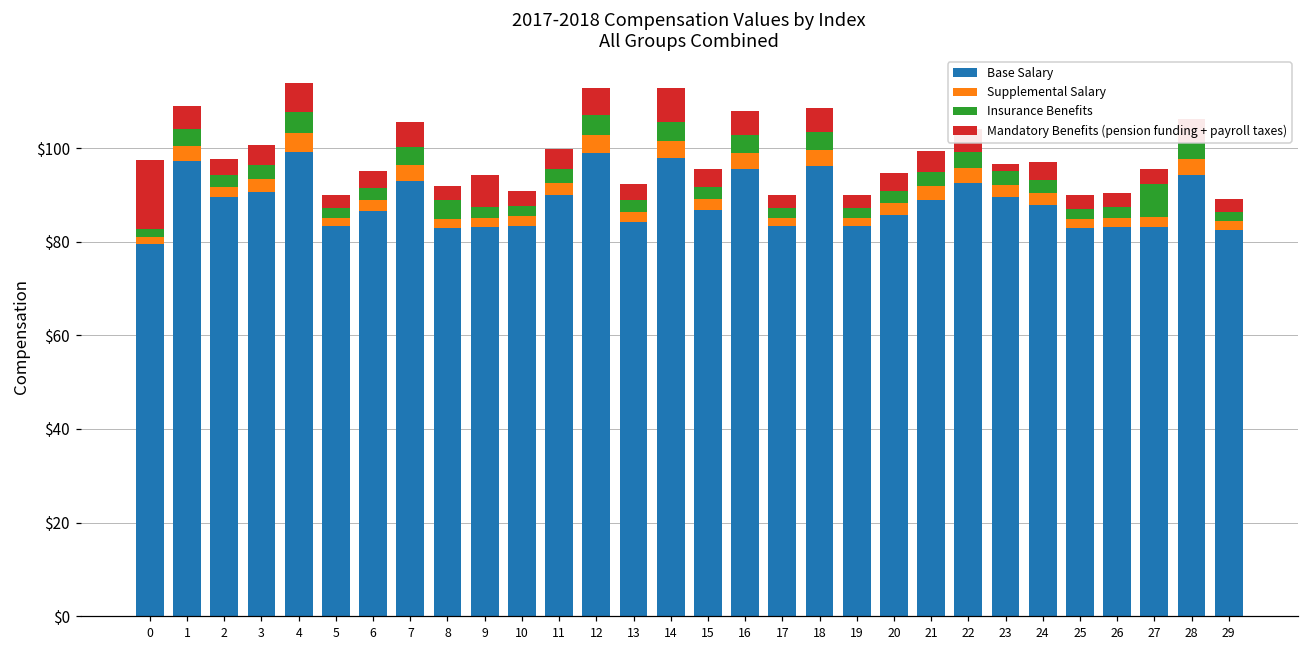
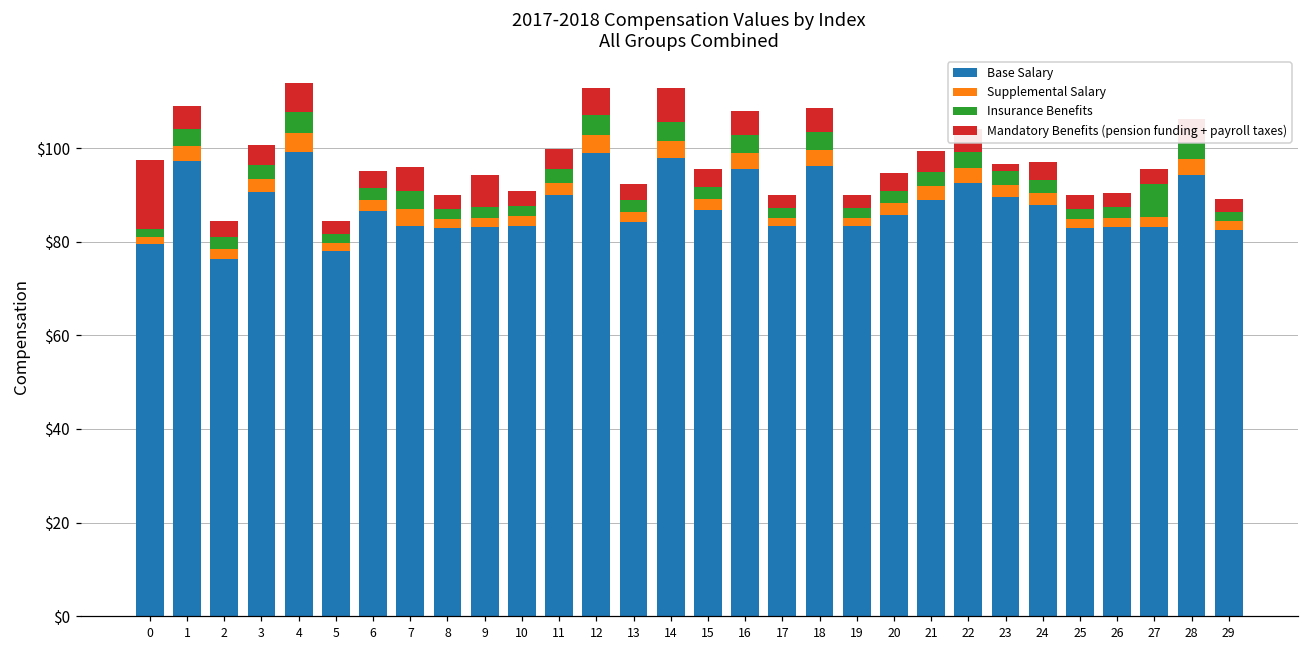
  {
    "Base Salary": {
      "0": "$79",
      "1": "$97",
-     "2": "$90",
+     "2": "$76",
      "3": "$91",
      "4": "$99",
-     "5": "$83",
+     "5": "$78",
      "6": "$87",
-     "7": "$93",
+     "7": "$83",
      "8": "$83",
      "9": "$83",
      "10": "$83",
      "11": "$90",
      "12": "$99",
      "13": "$84",
      "14": "$98",
      "15": "$87",
      "16": "$96",
      "17": "$83",
      "18": "$96",
      "19": "$83",
      "20": "$86",
      "21": "$89",
      "22": "$92",
      "23": "$89",
      "24": "$88",
      "25": "$83",
      "26": "$83",
      "27": "$83",
      "28": "$94",
      "29": "$83"
    },
    "Supplemental Salary": {
      "0": "$2",
      "1": "$3",
      "2": "$2",
      "3": "$3",
      "4": "$4",
      "5": "$2",
      "6": "$2",
      "7": "$4",
      "8": "$2",
      "9": "$2",
      "10": "$2",
      "11": "$3",
      "12": "$4",
      "13": "$2",
      "14": "$4",
      "15": "$2",
      "16": "$3",
      "17": "$2",
      "18": "$4",
      "19": "$2",
      "20": "$3",
      "21": "$3",
      "22": "$3",
      "23": "$3",
      "24": "$3",
      "25": "$2",
      "26": "$2",
      "27": "$2",
      "28": "$3",
      "29": "$2"
    },
    "Insurance Benefits": {
      "0": "$2",
      "1": "$4",
      "2": "$3",
      "3": "$3",
      "4": "$5",
      "5": "$2",
      "6": "$3",
      "7": "$4",
-     "8": "$4",
+     "8": "$2",
      "9": "$2",
      "10": "$2",
      "11": "$3",
      "12": "$4",
      "13": "$2",
      "14": "$4",
      "15": "$3",
      "16": "$4",
      "17": "$2",
      "18": "$4",
      "19": "$2",
      "20": "$3",
      "21": "$3",
      "22": "$4",
      "23": "$3",
      "24": "$3",
      "25": "$2",
      "26": "$2",
      "27": "$7",
      "28": "$4",
      "29": "$2"
    },
    "Mandatory Benefits (pension funding + payroll taxes)": {
      "0": "$15",
      "1": "$5",
      "2": "$4",
      "3": "$4",
      "4": "$6",
      "5": "$3",
      "6": "$4",
      "7": "$5",
      "8": "$3",
      "9": "$7",
      "10": "$3",
      "11": "$4",
      "12": "$6",
      "13": "$3",
      "14": "$7",
      "15": "$4",
      "16": "$5",
      "17": "$3",
      "18": "$5",
      "19": "$3",
      "20": "$4",
      "21": "$4",
      "23": "$1",
      "24": "$4",
      "25": "$3",
      "26": "$3",
      "27": "$3",
      "29": "$3"
    }
  }
